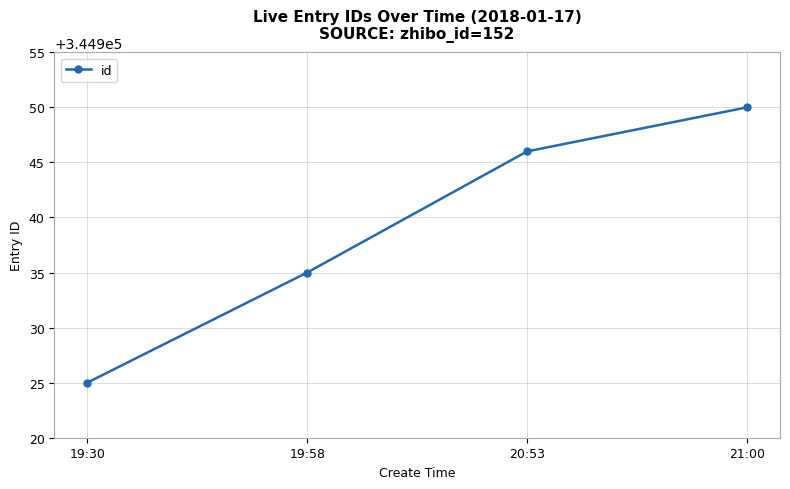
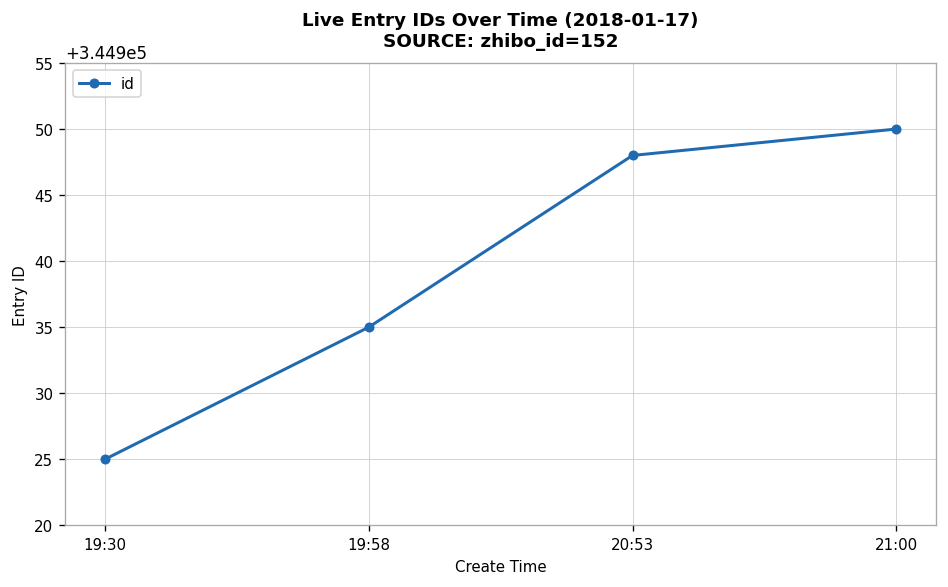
  {
    "19:30": 344925,
    "19:58": 344935,
-   "20:53": 344946,
+   "20:53": 344948,
    "21:00": 344950
  }
